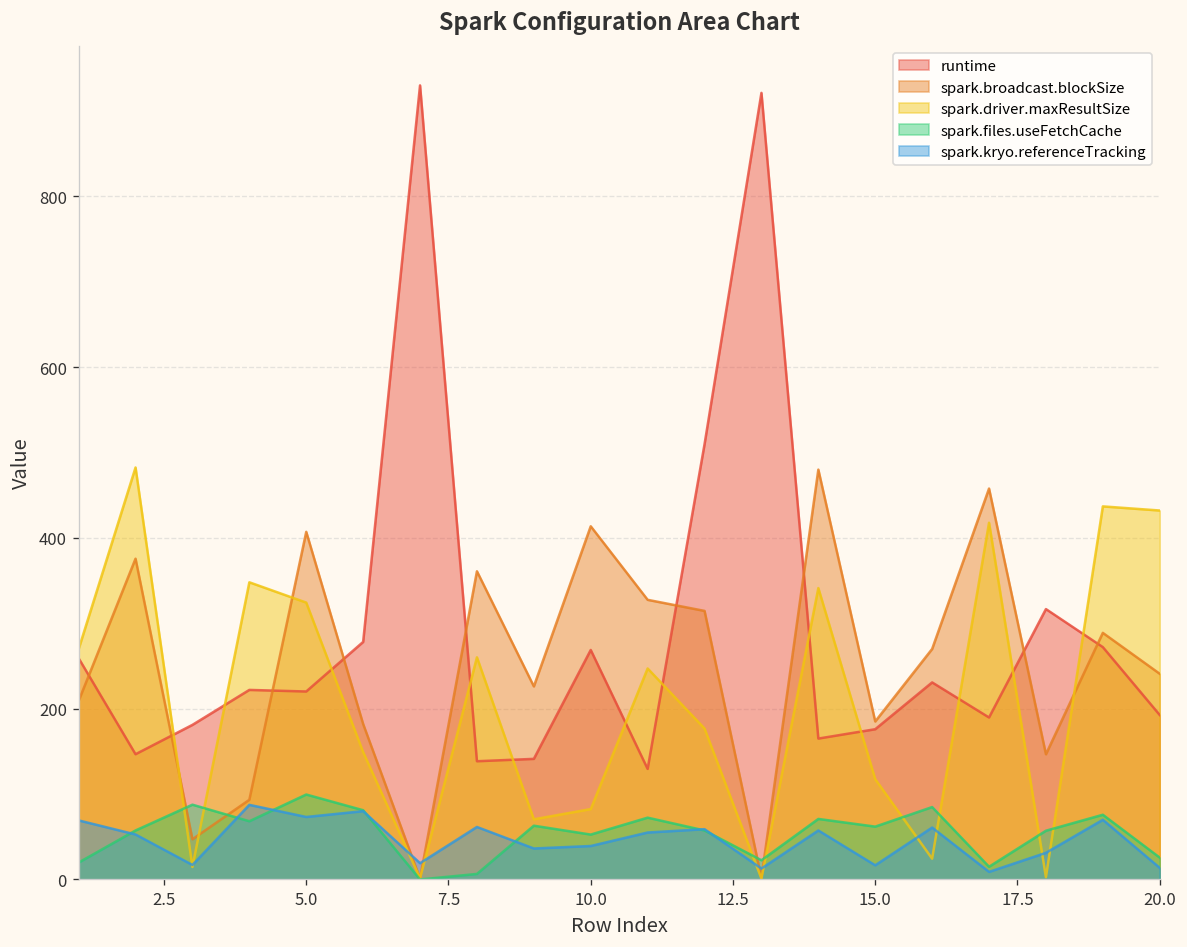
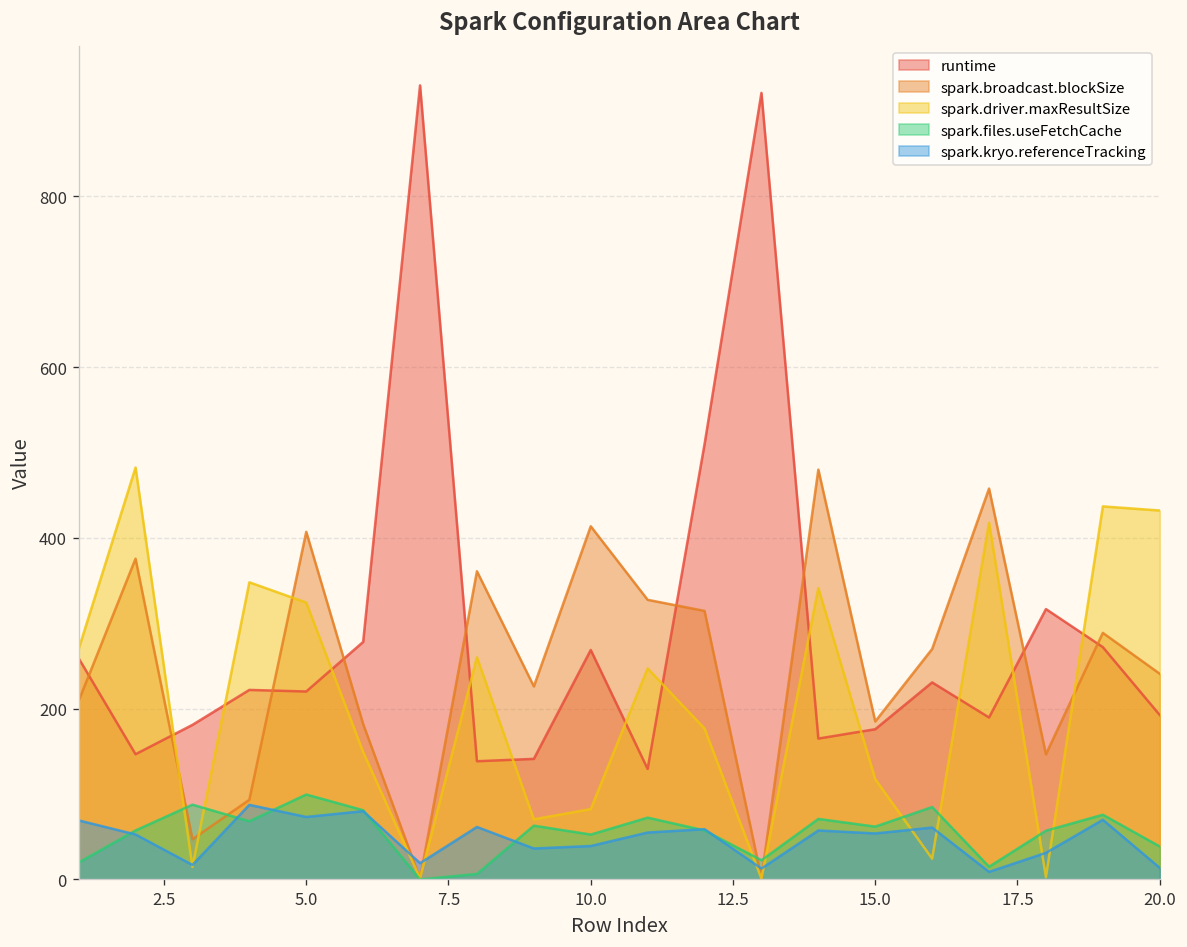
  {
    "spark.files.useFetchCache": {
      "5.0": 100,
      "10.0": 50,
      "15.0": 60,
-     "20.0": 30
+     "20.0": 40
    },
    "spark.kryo.referenceTracking": {
      "5.0": 70,
      "10.0": 40,
-     "15.0": 20,
+     "15.0": 50,
      "20.0": 10
    }
  }
